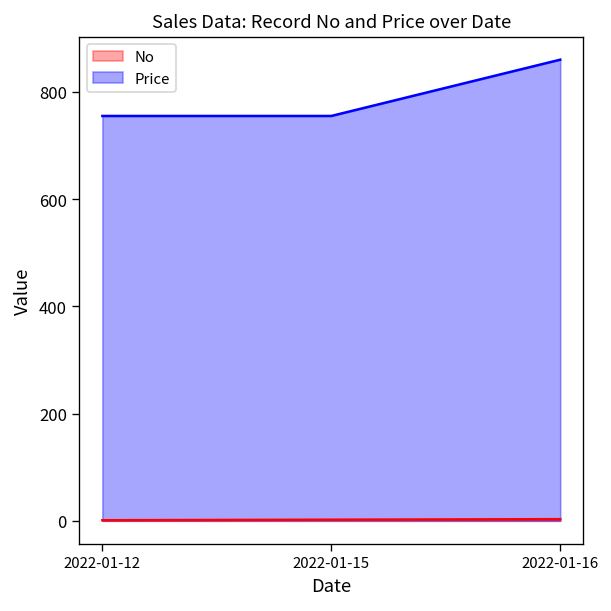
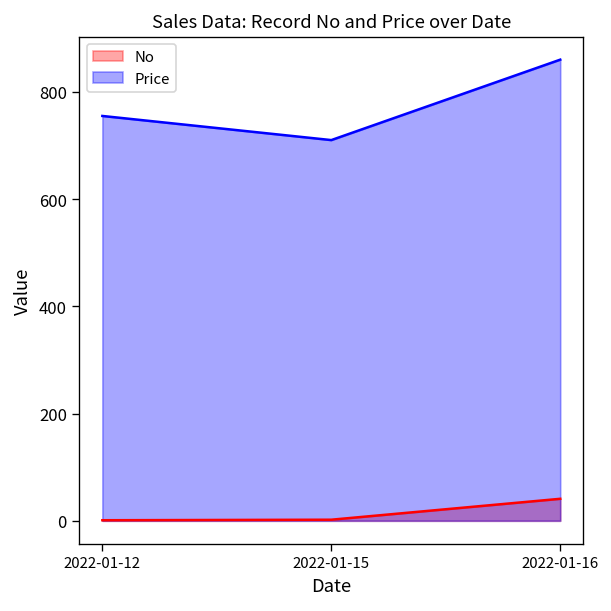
  {
    "No": {
      "2022-01-12": 0,
      "2022-01-15": 0,
-     "2022-01-16": 0
+     "2022-01-16": 40
    },
    "Price": {
      "2022-01-12": 760,
-     "2022-01-15": 760,
+     "2022-01-15": 710,
      "2022-01-16": 860
    }
  }
